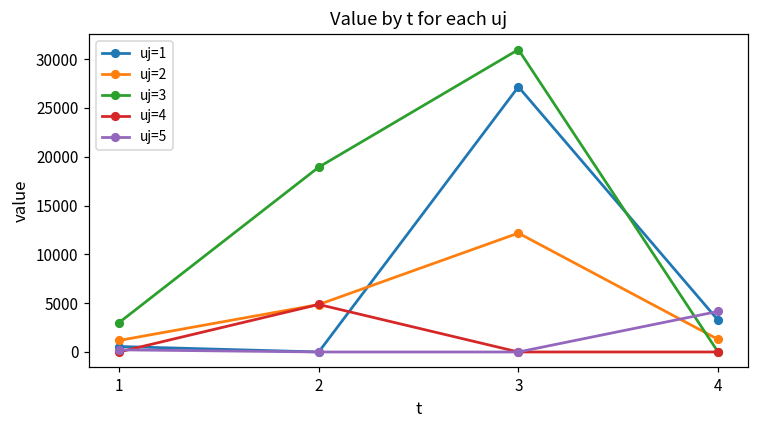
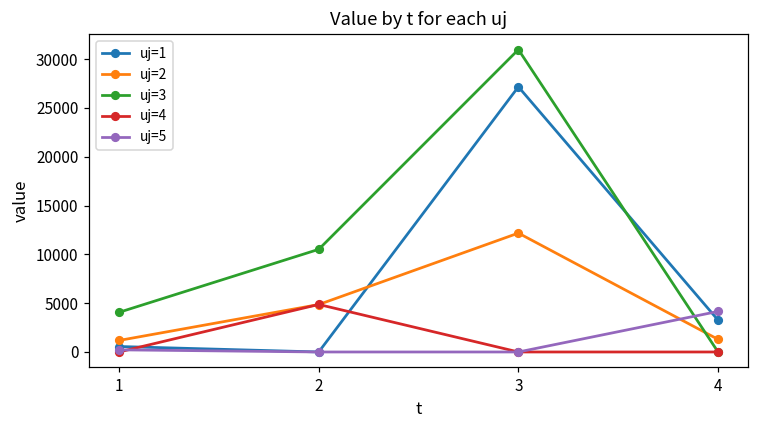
  {
    "uj=1": {
      "1": 1000,
      "3": 27000,
      "4": 3000
    },
    "uj=2": {
      "1": 1000,
      "3": 12000,
      "4": 1000
    },
    "uj=3": {
-     "1": 3000,
-     "2": 19000,
+     "1": 4000,
+     "2": 11000,
      "3": 31000
    },
    "uj=5": {
      "4": 4000
    }
  }
